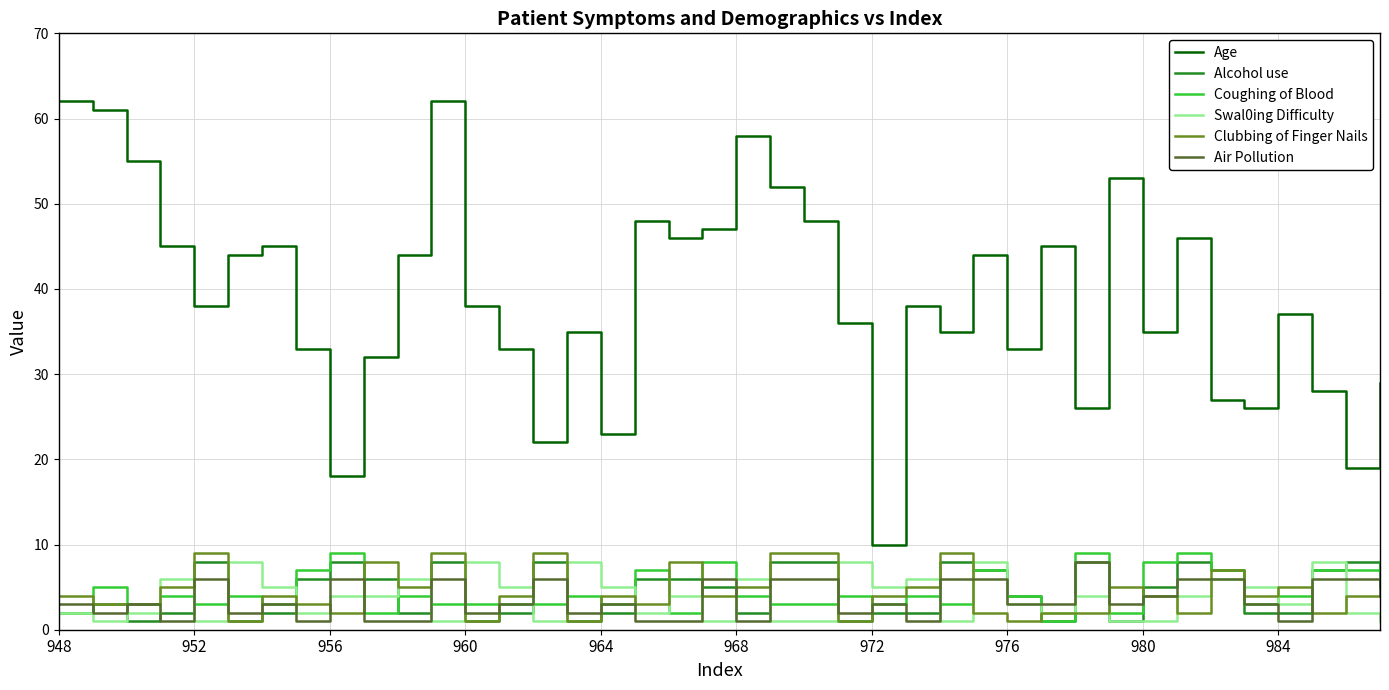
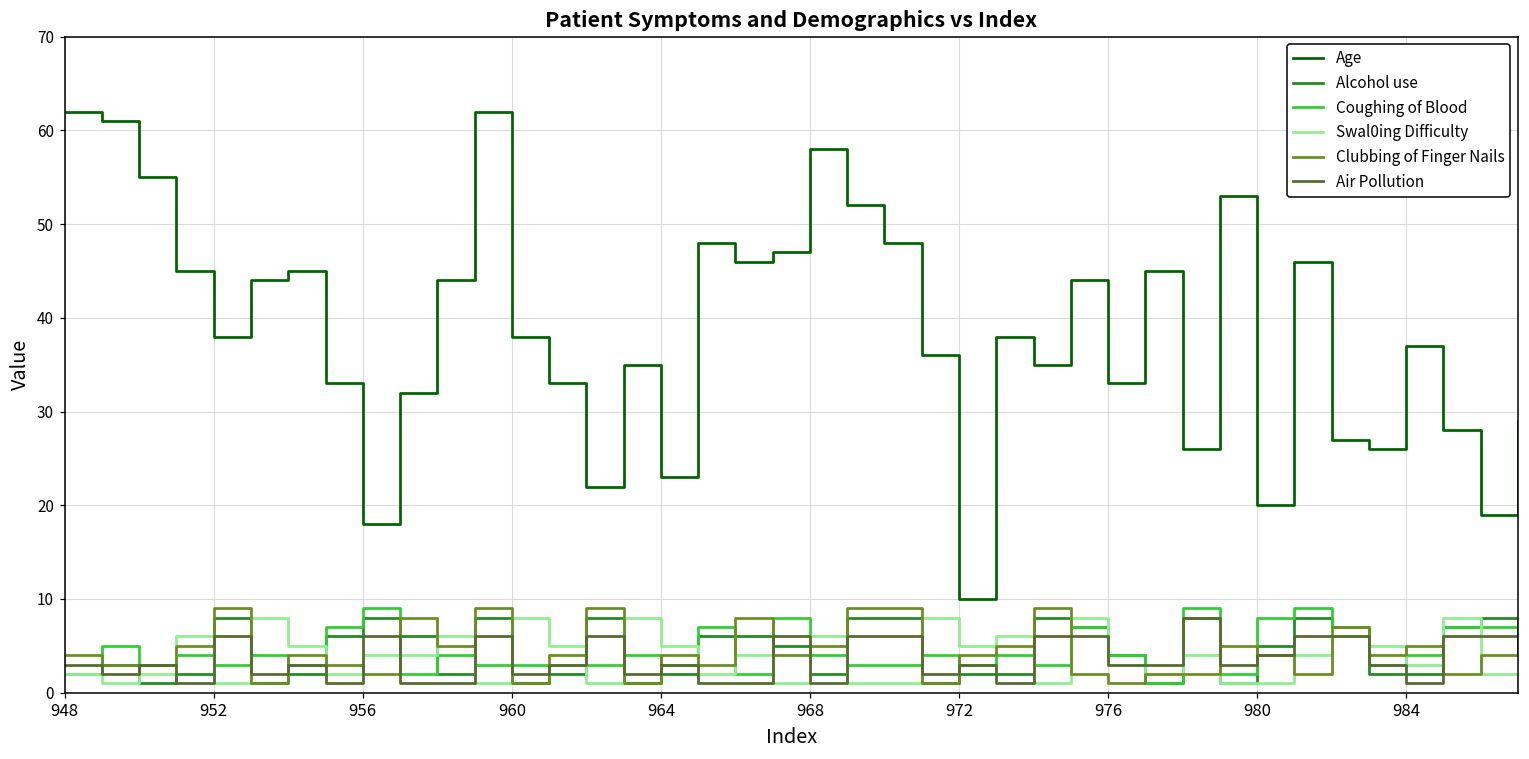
  {
    "Age": {
      "948": 62,
      "952": 38,
      "956": 18,
      "960": 38,
      "964": 23,
      "968": 58,
      "972": 10,
      "976": 33,
-     "980": 35,
+     "980": 20,
      "984": 37
    },
    "Alcohol use": {
      "952": 8,
      "956": 8,
      "964": 2,
      "968": 2,
      "972": 2,
      "980": 5,
      "984": 2
    },
    "Coughing of Blood": {
      "952": 3,
      "956": 9,
      "960": 3,
      "968": 4,
      "980": 8,
      "984": 4
    },
    "Swal0ing Difficulty": {
      "952": 1,
      "956": 4,
      "960": 8,
      "964": 5,
      "968": 6,
      "972": 5,
      "980": 1,
      "984": 3
    }
  }
